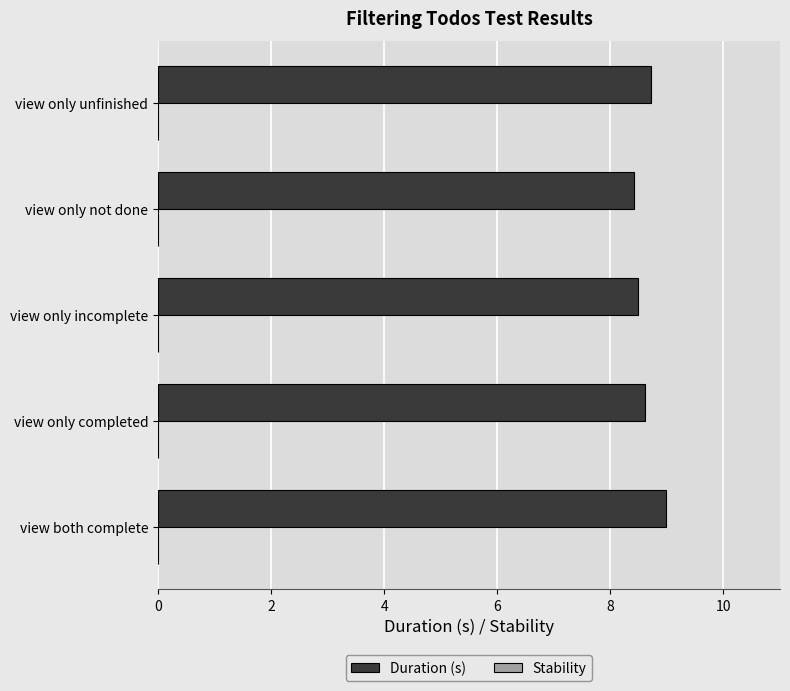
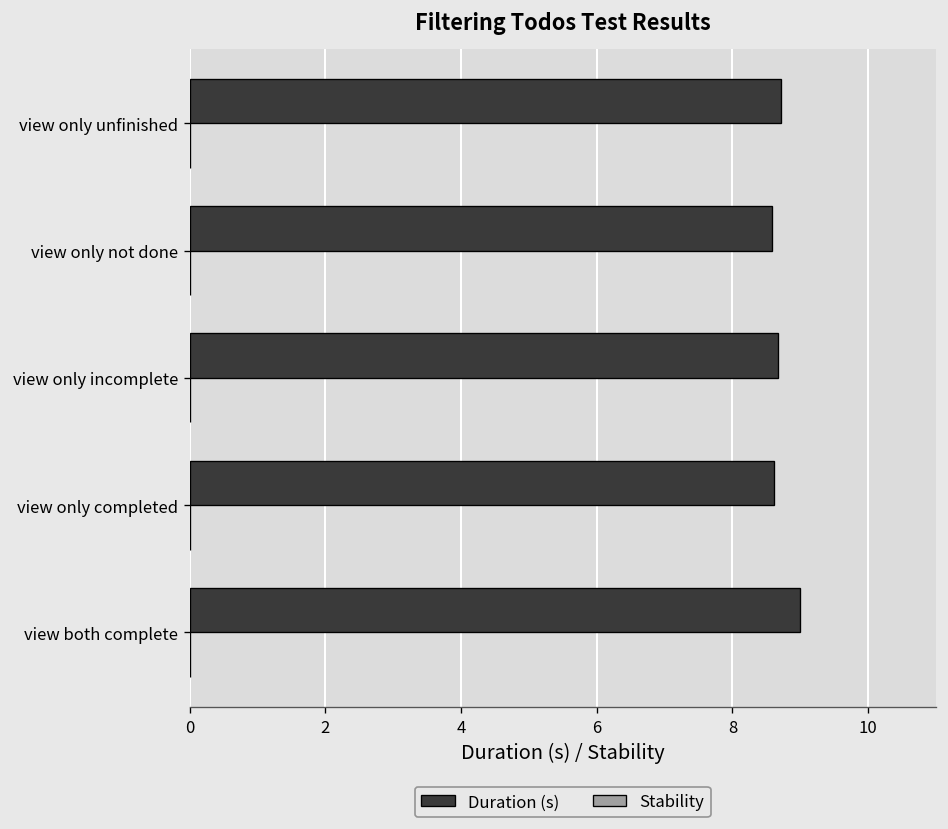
  {
    "Duration (s)": {
      "view only unfinished": 8.7,
-     "view only not done": 8.4,
-     "view only incomplete": 8.5,
+     "view only not done": 8.6,
+     "view only incomplete": 8.7,
      "view only completed": 8.6,
      "view both complete": 9.0
    },
    "Stability": {
      "view only unfinished": 0.0,
      "view only not done": 0.0,
      "view only incomplete": 0.0,
      "view only completed": 0.0,
      "view both complete": 0.0
    }
  }
